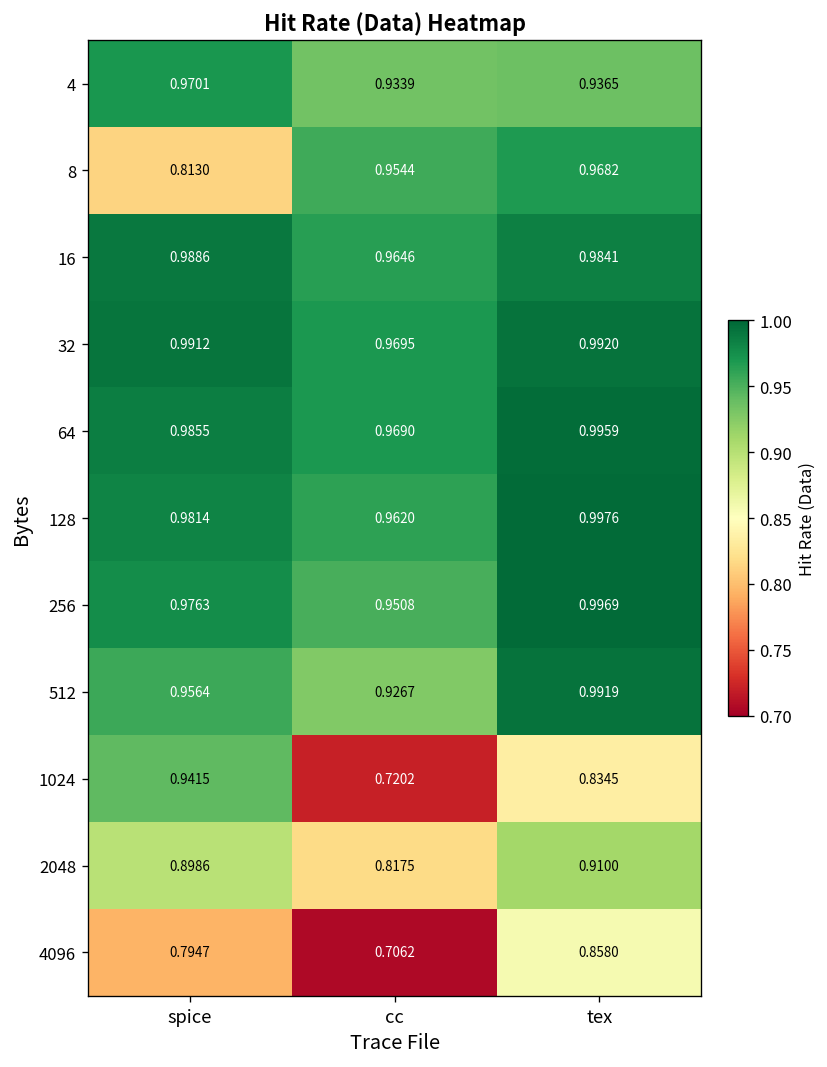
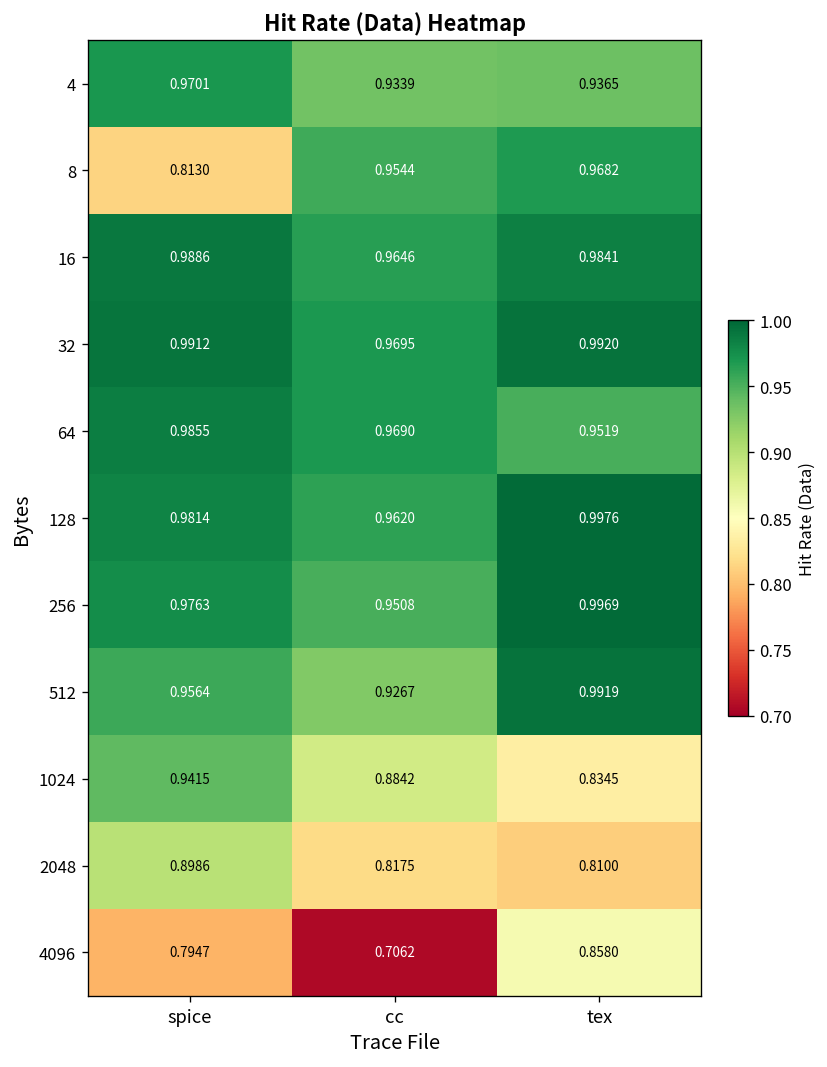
  {
    "4": {
      "spice": 0.9701,
      "cc": 0.9339,
      "tex": 0.9365
    },
    "8": {
      "spice": 0.8130,
      "cc": 0.9544,
      "tex": 0.9682
    },
    "16": {
      "spice": 0.9886,
      "cc": 0.9646,
      "tex": 0.9841
    },
    "32": {
      "spice": 0.9912,
      "cc": 0.9695,
      "tex": 0.9920
    },
    "64": {
      "spice": 0.9855,
      "cc": 0.9690,
-     "tex": 0.9959
+     "tex": 0.9519
    },
    "128": {
      "spice": 0.9814,
      "cc": 0.9620,
      "tex": 0.9976
    },
    "256": {
      "spice": 0.9763,
      "cc": 0.9508,
      "tex": 0.9969
    },
    "512": {
      "spice": 0.9564,
      "cc": 0.9267,
      "tex": 0.9919
    },
    "1024": {
      "spice": 0.9415,
-     "cc": 0.7202,
+     "cc": 0.8842,
      "tex": 0.8345
    },
    "2048": {
      "spice": 0.8986,
      "cc": 0.8175,
-     "tex": 0.9100
+     "tex": 0.8100
    },
    "4096": {
      "spice": 0.7947,
      "cc": 0.7062,
      "tex": 0.8580
    }
  }
